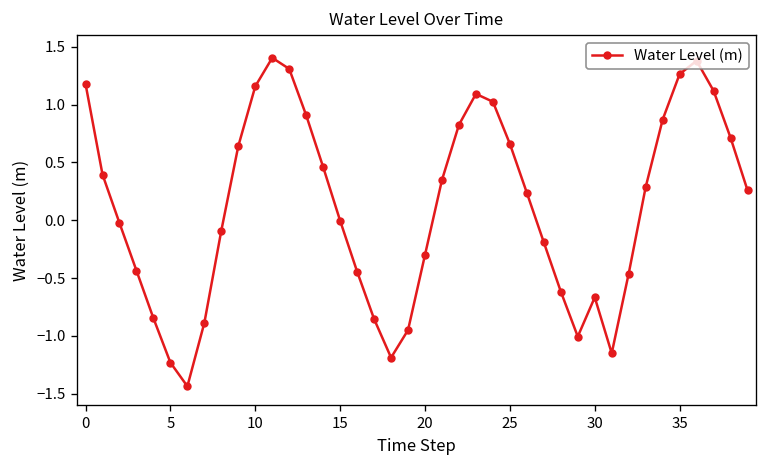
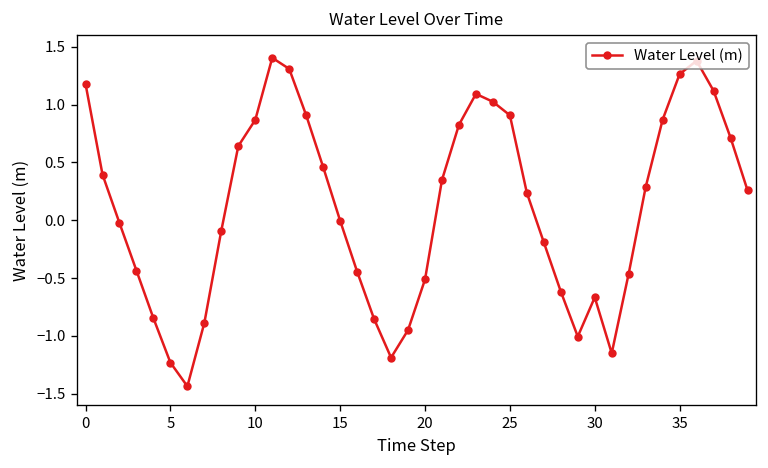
  {
    "0": 1.2,
    "5": -1.2,
-   "10": 1.2,
+   "10": 0.9,
    "15": 0.0,
-   "20": -0.3,
-   "25": 0.7,
+   "20": -0.5,
+   "25": 0.9,
    "30": -0.7,
    "35": 1.3
  }
